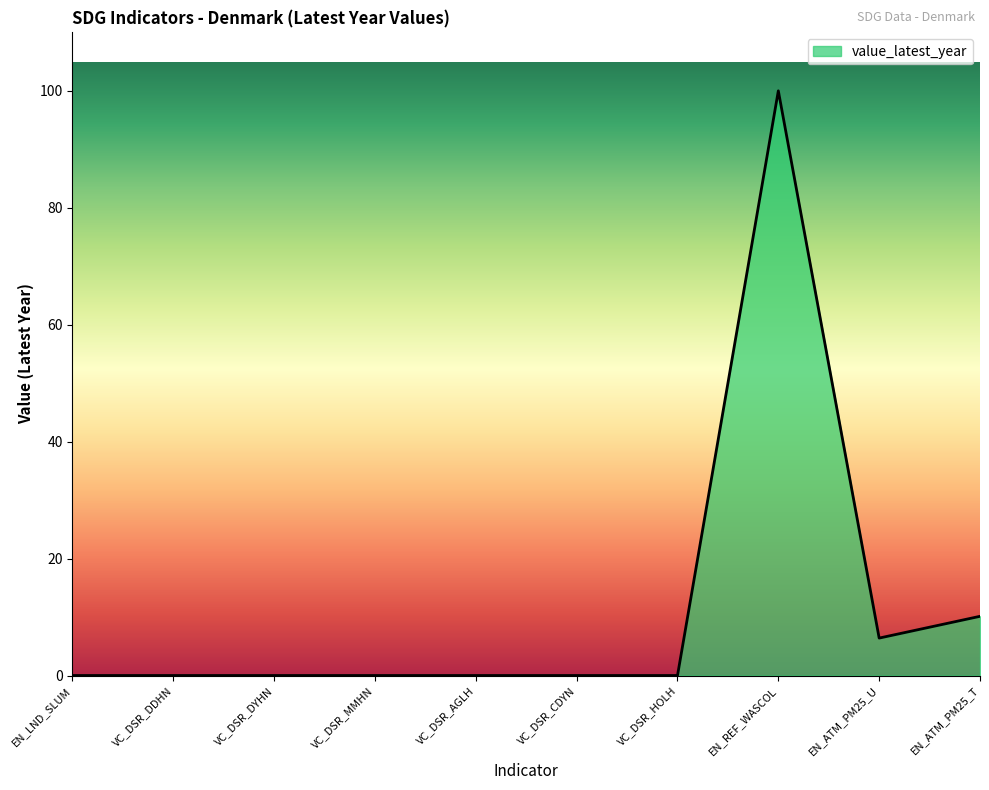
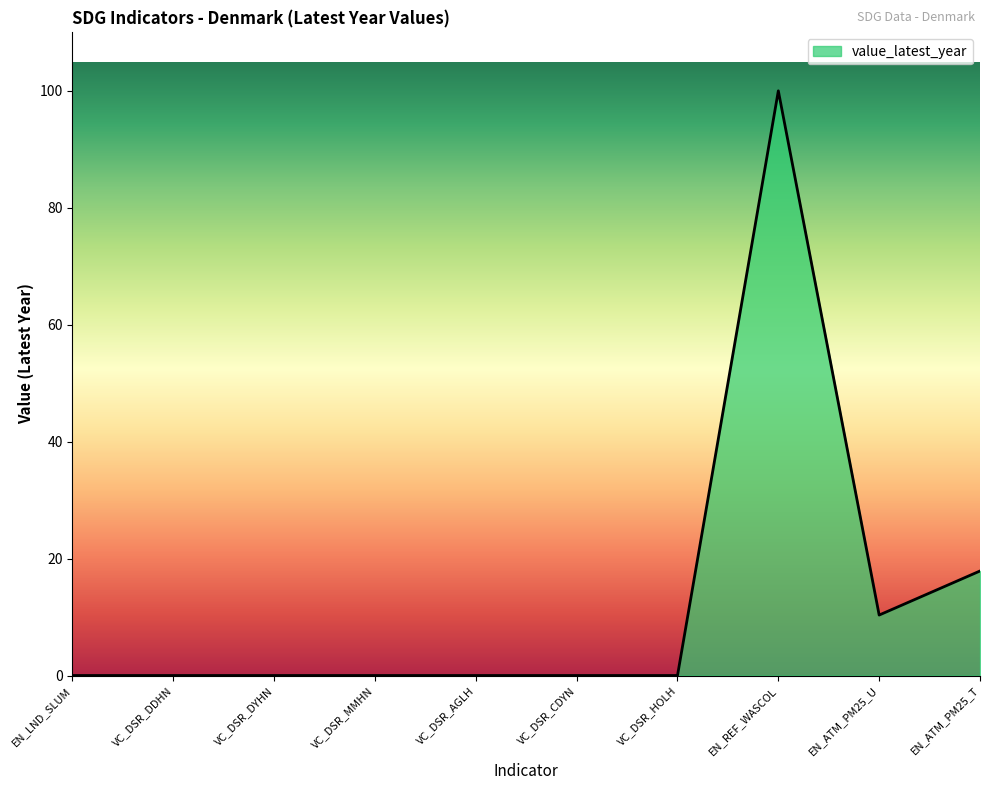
  {
    "EN_LND_SLUM": 0,
    "VC_DSR_DDHN": 0,
    "VC_DSR_DYHN": 0,
    "VC_DSR_MMHN": 0,
    "VC_DSR_AGLH": 0,
    "VC_DSR_CDYN": 0,
    "VC_DSR_HOLH": 0,
    "EN_REF_WASCOL": 100,
-   "EN_ATM_PM25_U": 6,
-   "EN_ATM_PM25_T": 10
+   "EN_ATM_PM25_U": 10,
+   "EN_ATM_PM25_T": 18
  }
